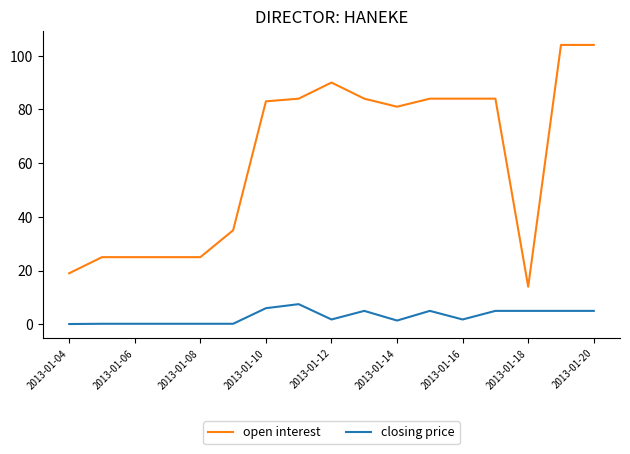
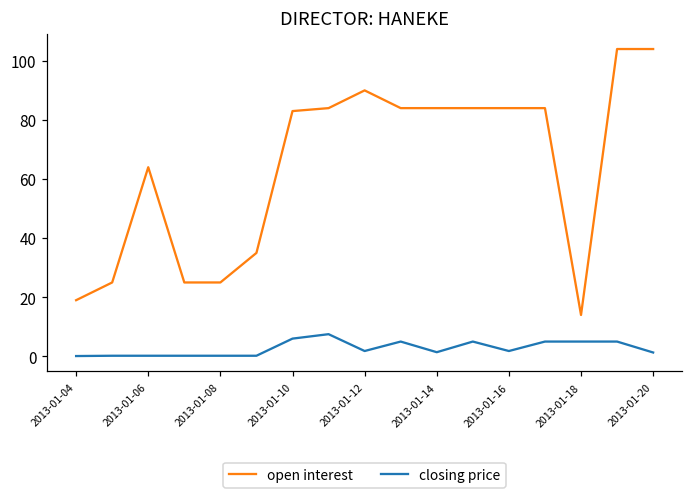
  {
    "open interest": {
      "2013-01-04": 19,
-     "2013-01-06": 25,
+     "2013-01-06": 64,
      "2013-01-08": 25,
      "2013-01-10": 83,
      "2013-01-12": 90,
-     "2013-01-14": 81,
+     "2013-01-14": 84,
      "2013-01-16": 84,
      "2013-01-18": 14,
      "2013-01-20": 104
    },
    "closing price": {
      "2013-01-04": 0,
      "2013-01-06": 0,
      "2013-01-08": 0,
      "2013-01-10": 6,
      "2013-01-12": 2,
      "2013-01-14": 1,
      "2013-01-16": 2,
      "2013-01-18": 5,
-     "2013-01-20": 5
+     "2013-01-20": 1
    }
  }
